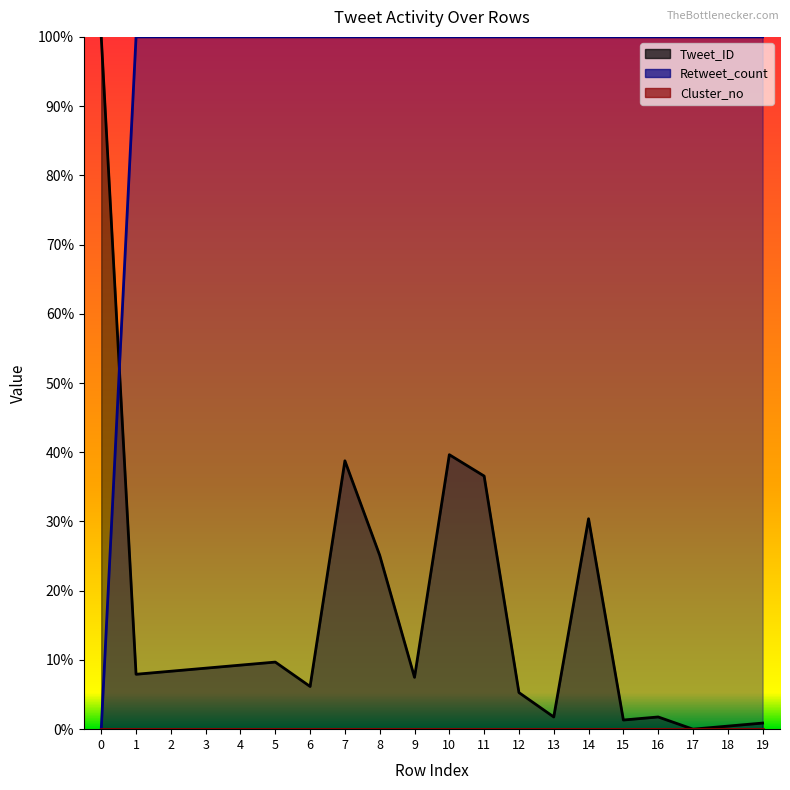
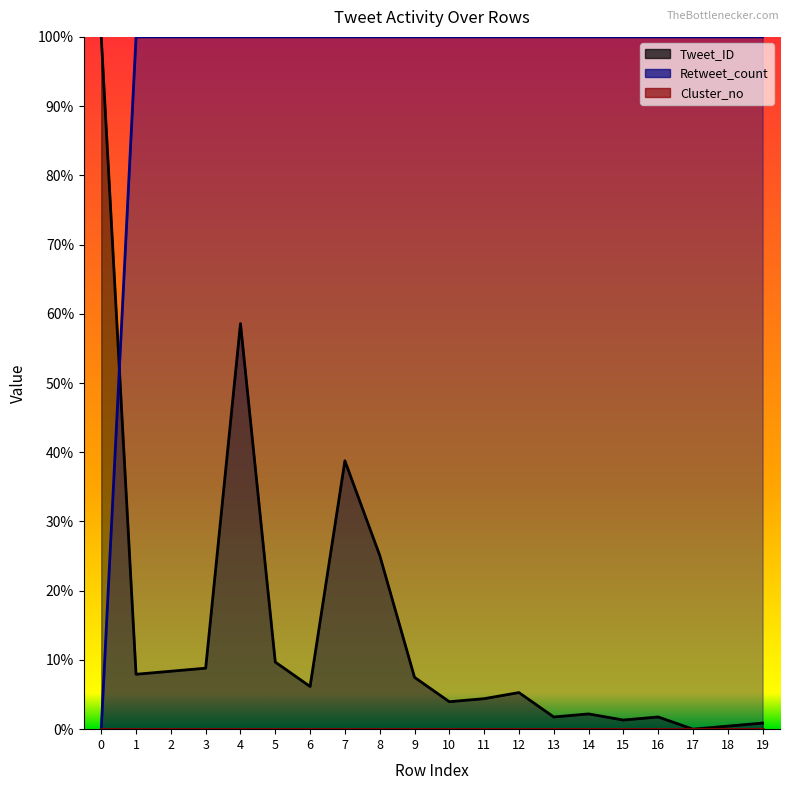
  {
    "Tweet_ID": {
      "0": "100%",
      "1": "8%",
      "2": "8%",
      "3": "9%",
-     "4": "9%",
+     "4": "59%",
      "5": "10%",
      "6": "6%",
      "7": "39%",
      "8": "25%",
      "9": "7%",
-     "10": "40%",
-     "11": "37%",
+     "10": "4%",
+     "11": "4%",
      "12": "5%",
      "13": "2%",
-     "14": "30%",
+     "14": "2%",
      "15": "1%",
      "16": "2%",
      "18": "0%",
      "19": "1%"
    },
    "Retweet_count": {
      "1": "100%",
      "2": "100%",
      "3": "100%",
      "4": "100%",
      "5": "100%",
      "6": "100%",
      "7": "100%",
      "8": "100%",
      "9": "100%",
      "10": "100%",
      "11": "100%",
      "12": "100%",
      "13": "100%",
      "14": "100%",
      "15": "100%",
      "16": "100%",
      "17": "100%",
      "18": "100%",
      "19": "100%"
    },
    "Cluster_no": {
      "1": "0%",
      "2": "0%",
      "3": "0%",
      "4": "0%",
      "5": "0%",
      "6": "0%",
      "7": "0%",
      "8": "0%",
      "9": "0%",
      "10": "0%",
      "11": "0%",
      "12": "0%",
      "13": "0%",
      "14": "0%",
      "15": "0%",
      "16": "0%",
      "18": "0%",
      "19": "0%"
    }
  }
